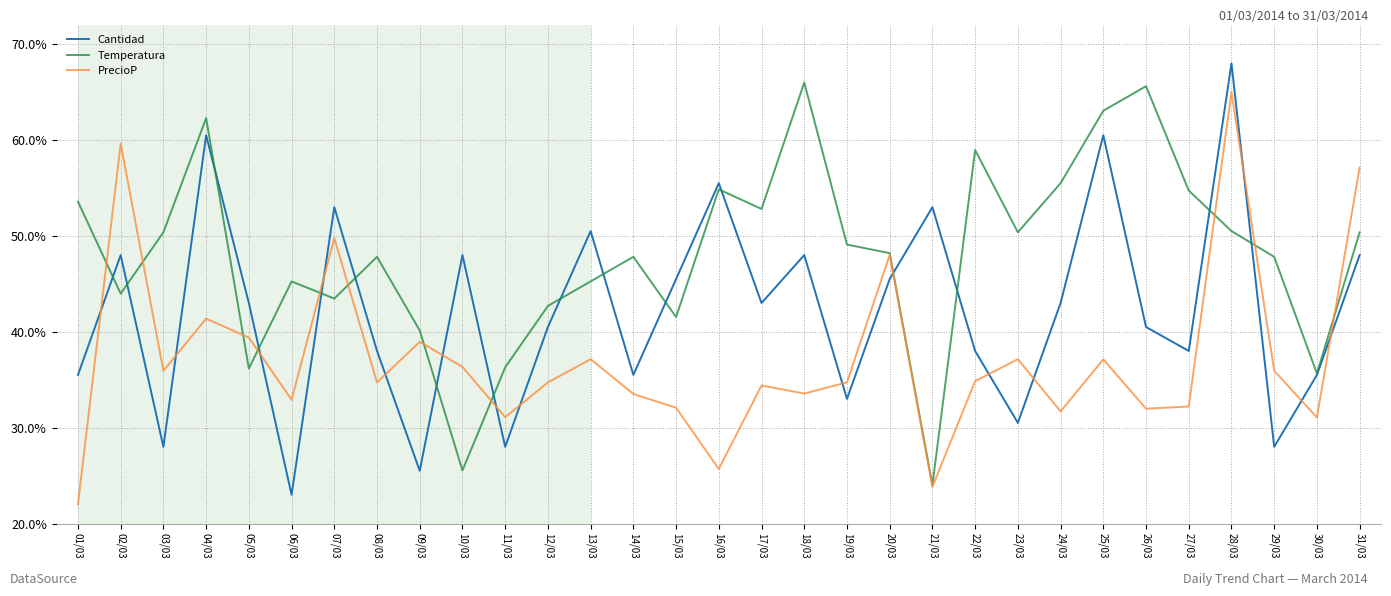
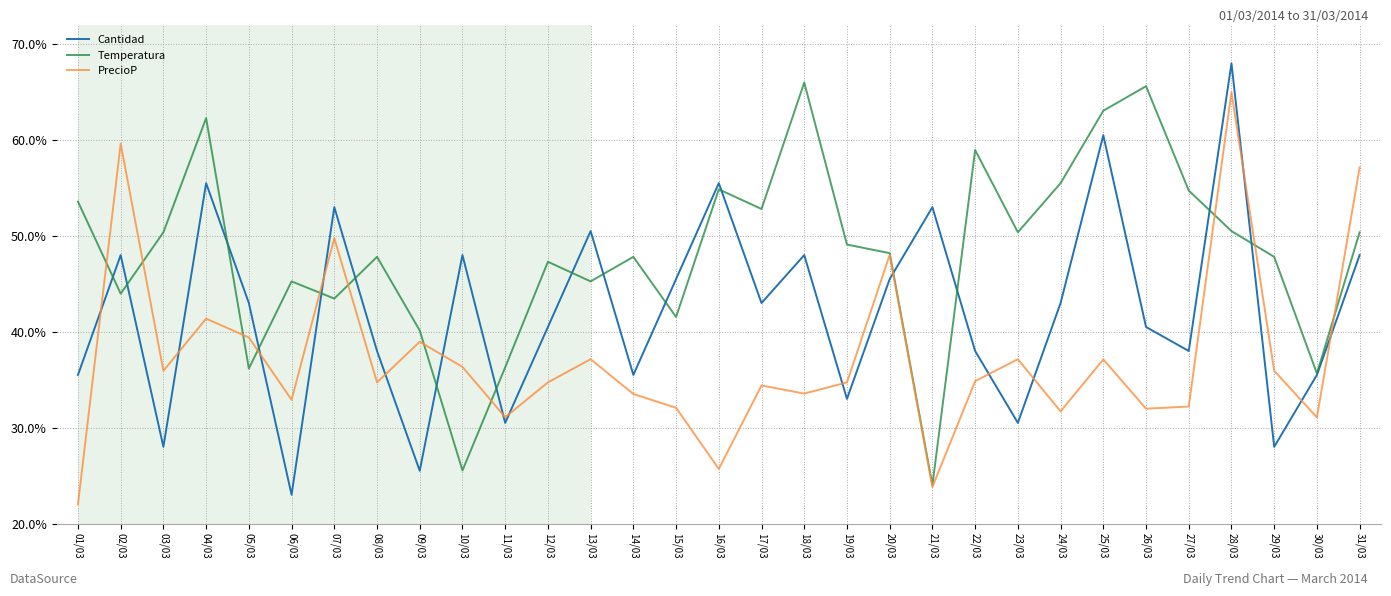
  {
    "Cantidad": {
      "01/03": "36%",
      "02/03": "48%",
      "03/03": "28%",
-     "04/03": "61%",
+     "04/03": "56%",
      "05/03": "43%",
      "06/03": "23%",
      "07/03": "53%",
      "08/03": "38%",
      "09/03": "26%",
      "10/03": "48%",
-     "11/03": "28%",
+     "11/03": "30%",
      "12/03": "41%",
      "13/03": "50%",
      "14/03": "36%",
      "15/03": "46%",
      "16/03": "56%",
      "17/03": "43%",
      "18/03": "48%",
      "19/03": "33%",
      "20/03": "46%",
      "21/03": "53%",
      "22/03": "38%",
      "23/03": "30%",
      "24/03": "43%",
      "25/03": "61%",
      "26/03": "41%",
      "27/03": "38%",
      "28/03": "68%",
      "29/03": "28%",
      "31/03": "48%"
    },
    "Temperatura": {
      "01/03": "54%",
      "02/03": "44%",
      "03/03": "50%",
      "04/03": "62%",
      "05/03": "36%",
      "06/03": "45%",
      "07/03": "43%",
      "08/03": "48%",
      "09/03": "40%",
      "10/03": "26%",
      "11/03": "36%",
-     "12/03": "43%",
+     "12/03": "47%",
      "13/03": "45%",
      "14/03": "48%",
      "15/03": "42%",
      "16/03": "55%",
      "17/03": "53%",
      "18/03": "66%",
      "19/03": "49%",
      "22/03": "59%",
      "23/03": "50%",
      "24/03": "56%",
      "25/03": "63%",
      "26/03": "66%",
      "27/03": "55%",
      "28/03": "51%",
      "29/03": "48%",
      "31/03": "50%"
    },
    "PrecioP": {
      "01/03": "22%",
      "02/03": "60%",
      "03/03": "36%",
      "04/03": "41%",
      "05/03": "39%",
      "06/03": "33%",
      "07/03": "50%",
      "08/03": "35%",
      "09/03": "39%",
      "10/03": "36%",
      "11/03": "31%",
      "12/03": "35%",
      "13/03": "37%",
      "14/03": "34%",
      "15/03": "32%",
      "16/03": "26%",
      "17/03": "34%",
      "18/03": "34%",
      "19/03": "35%",
      "22/03": "35%",
      "23/03": "37%",
      "24/03": "32%",
      "25/03": "37%",
      "26/03": "32%",
      "27/03": "32%",
      "28/03": "65%",
      "29/03": "36%",
      "30/03": "31%",
      "31/03": "57%"
    }
  }
